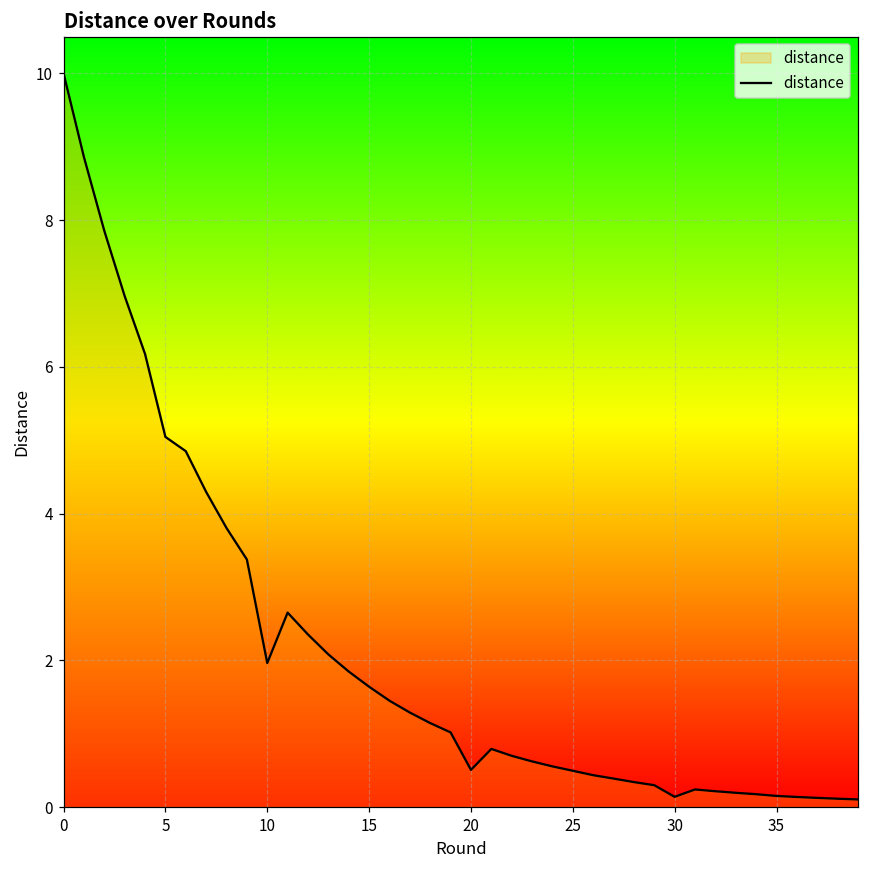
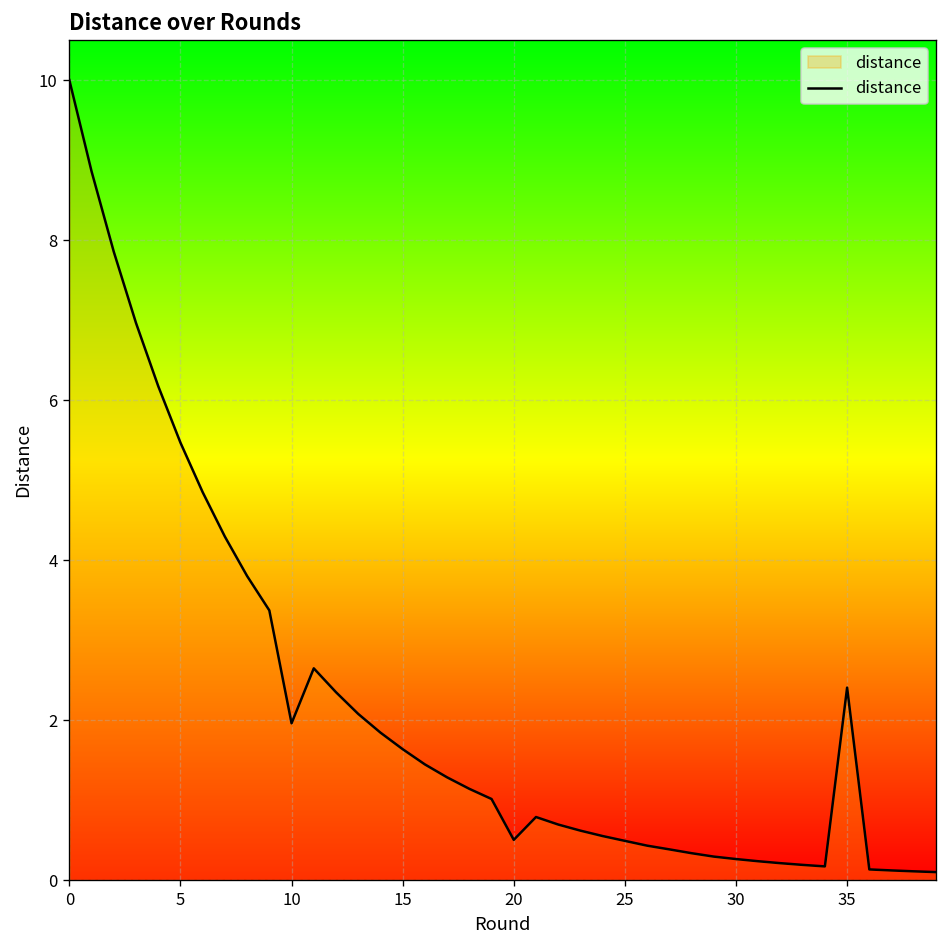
  {
    "0": 10.0,
-   "5": 5.0,
+   "5": 5.5,
    "10": 2.0,
    "15": 1.6,
    "20": 0.5,
    "25": 0.5,
-   "30": 0.1,
-   "35": 0.2
+   "30": 0.3,
+   "35": 2.4
  }
